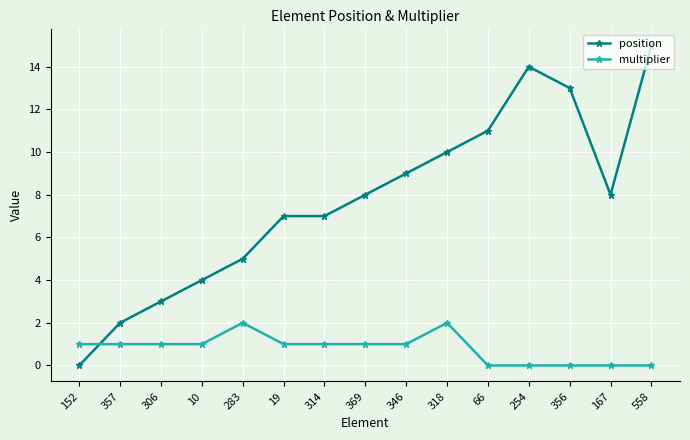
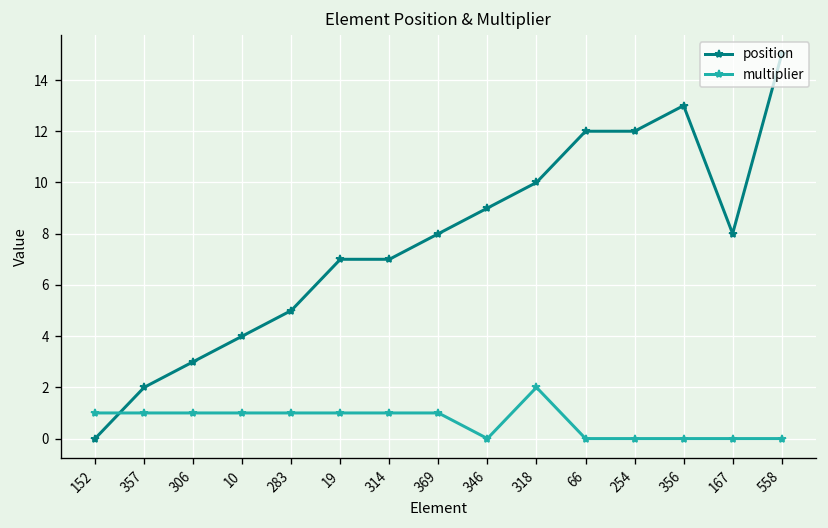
  {
    "position": {
      "152": 0,
      "357": 2,
      "306": 3,
      "10": 4,
      "283": 5,
      "19": 7,
      "314": 7,
      "369": 8,
      "346": 9,
      "318": 10,
-     "66": 11,
-     "254": 14,
+     "66": 12,
+     "254": 12,
      "356": 13,
      "167": 8
    },
    "multiplier": {
      "152": 1,
      "357": 1,
      "306": 1,
      "10": 1,
-     "283": 2,
+     "283": 1,
      "19": 1,
      "314": 1,
      "369": 1,
-     "346": 1,
+     "346": 0,
      "318": 2,
      "66": 0,
      "254": 0,
      "356": 0,
      "167": 0,
      "558": 0
    }
  }
